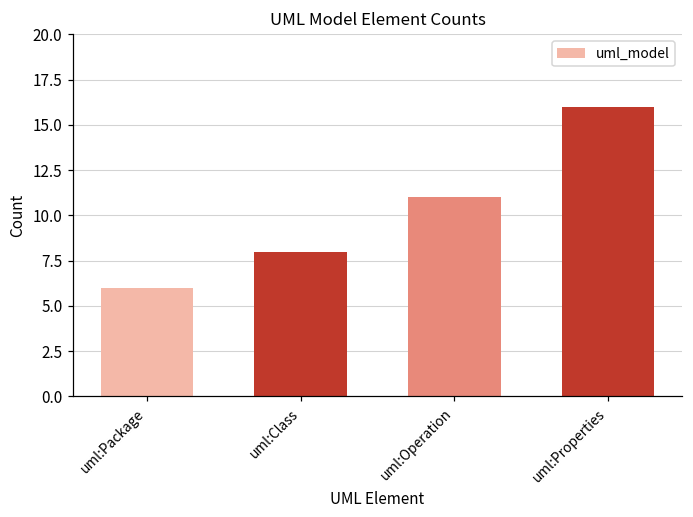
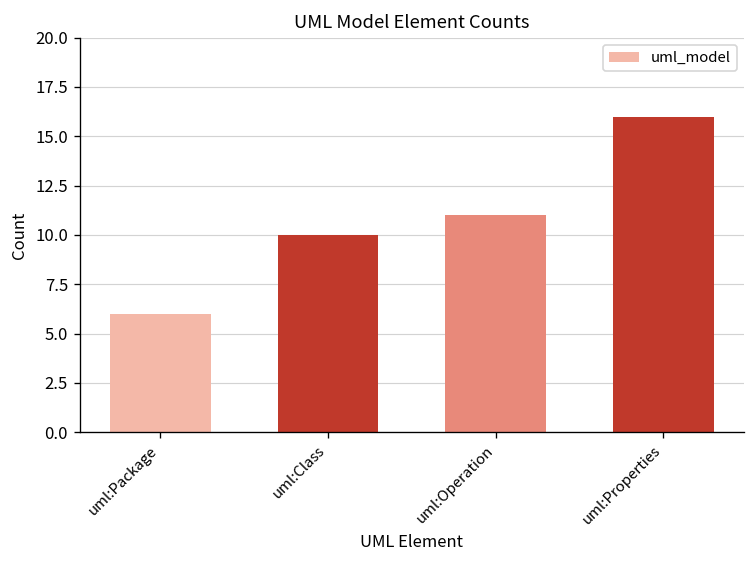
  {
    "uml:Package": 6,
-   "uml:Class": 8,
+   "uml:Class": 10,
    "uml:Operation": 11,
    "uml:Properties": 16
  }
